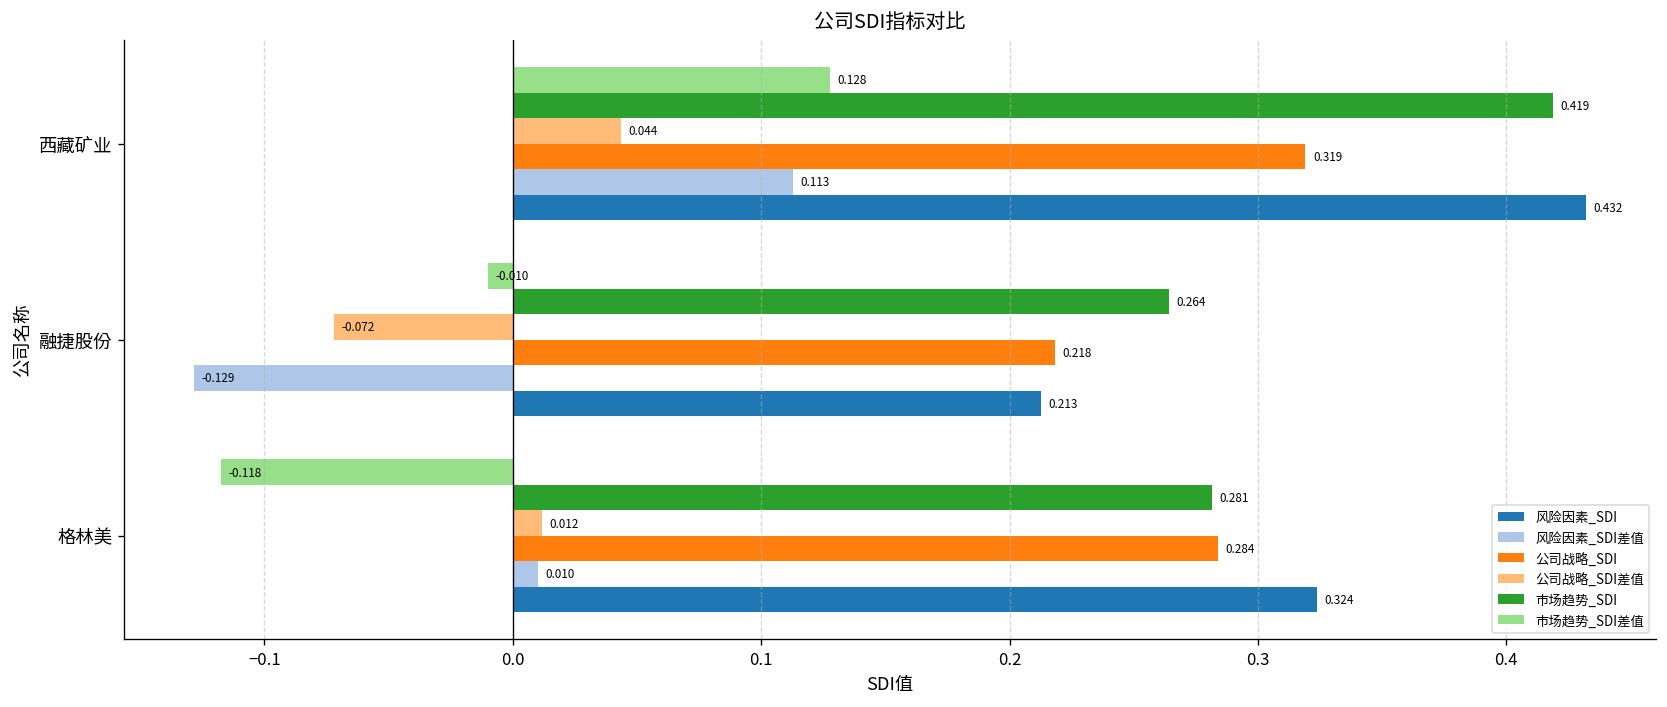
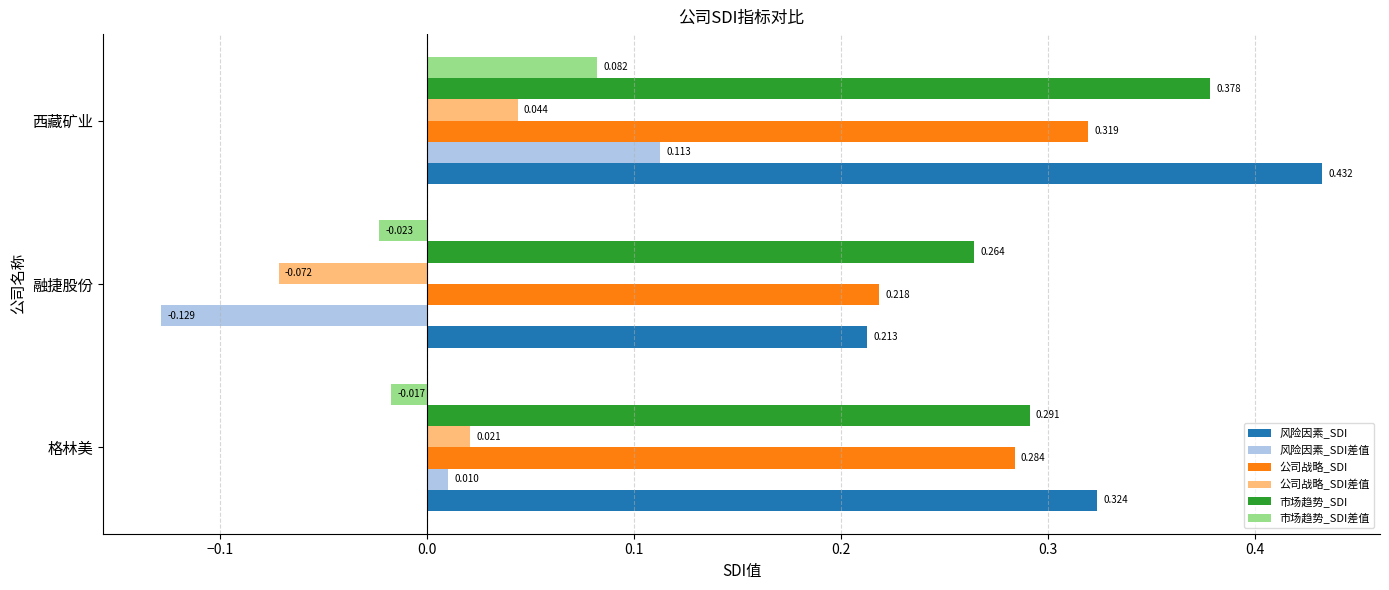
  {
    "风险因素_SDI": {
      "西藏矿业": 0.432,
      "融捷股份": 0.213,
      "格林美": 0.324
    },
    "风险因素_SDI差值": {
      "西藏矿业": 0.113,
      "融捷股份": -0.129,
      "格林美": 0.010
    },
    "公司战略_SDI": {
      "西藏矿业": 0.319,
      "融捷股份": 0.218,
      "格林美": 0.284
    },
    "公司战略_SDI差值": {
      "西藏矿业": 0.044,
      "融捷股份": -0.072,
-     "格林美": 0.012
+     "格林美": 0.021
    },
    "市场趋势_SDI": {
-     "西藏矿业": 0.419,
+     "西藏矿业": 0.378,
      "融捷股份": 0.264,
-     "格林美": 0.281
+     "格林美": 0.291
    },
    "市场趋势_SDI差值": {
-     "西藏矿业": 0.128,
-     "融捷股份": -0.010,
-     "格林美": -0.118
+     "西藏矿业": 0.082,
+     "融捷股份": -0.023,
+     "格林美": -0.017
    }
  }
